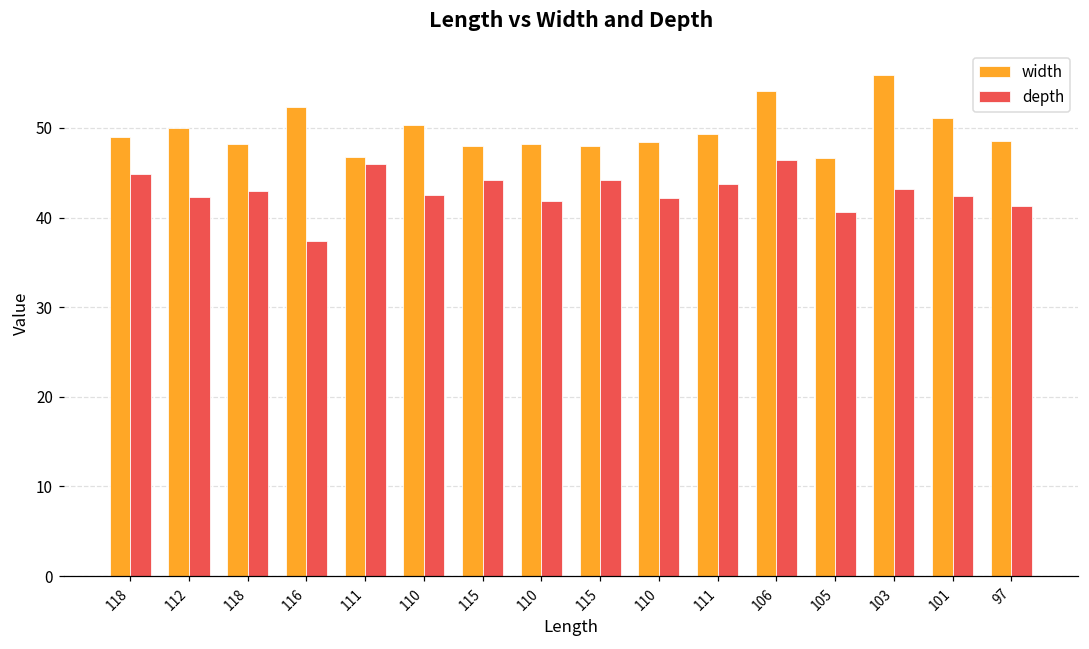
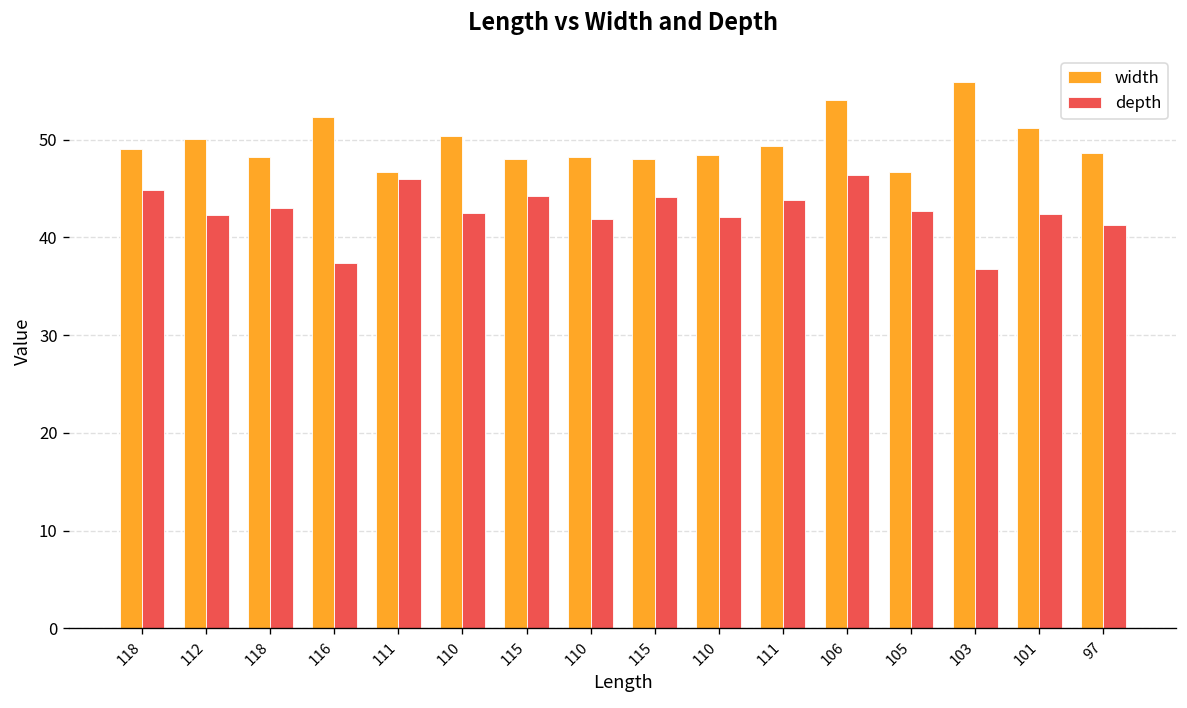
  {
    "width": {
      "112": 50,
      "116": 52,
      "106": 54,
      "105": 47,
      "103": 56,
      "101": 51,
      "97": 49
    },
    "depth": {
      "112": 42,
      "116": 37,
      "106": 46,
-     "105": 41,
-     "103": 43,
+     "105": 43,
+     "103": 37,
      "101": 42,
      "97": 41
    }
  }
